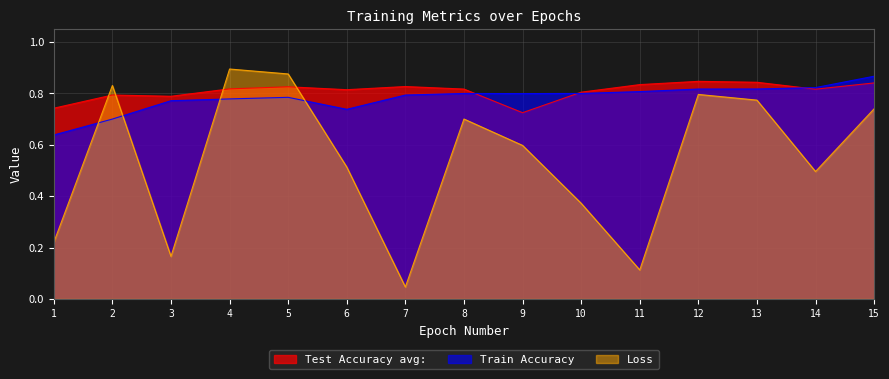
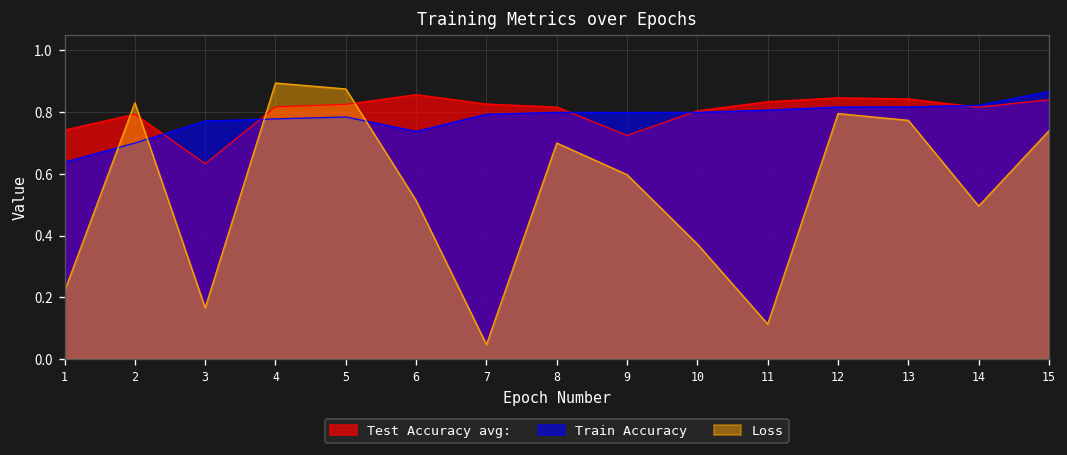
  {
    "Test Accuracy avg:": {
      "1": 0.74,
      "2": 0.79,
-     "3": 0.79,
+     "3": 0.63,
      "4": 0.82,
      "5": 0.83,
-     "6": 0.81,
+     "6": 0.86,
      "7": 0.83,
      "8": 0.82,
      "9": 0.72,
      "11": 0.83,
      "12": 0.85,
      "13": 0.84,
      "15": 0.84
    },
    "Train Accuracy": {
      "1": 0.64,
      "2": 0.70,
      "3": 0.77,
      "4": 0.78,
      "5": 0.78,
      "6": 0.74,
      "7": 0.79,
      "8": 0.80,
      "9": 0.80,
      "11": 0.81,
      "12": 0.82,
      "13": 0.82,
      "15": 0.87
    },
    "Loss": {
      "1": 0.22,
      "2": 0.83,
      "3": 0.17,
      "4": 0.89,
      "5": 0.88,
      "6": 0.51,
      "7": 0.05,
      "8": 0.70,
      "9": 0.60,
      "10": 0.37,
      "11": 0.11,
      "12": 0.80,
      "13": 0.77,
      "14": 0.50,
      "15": 0.74
    }
  }
